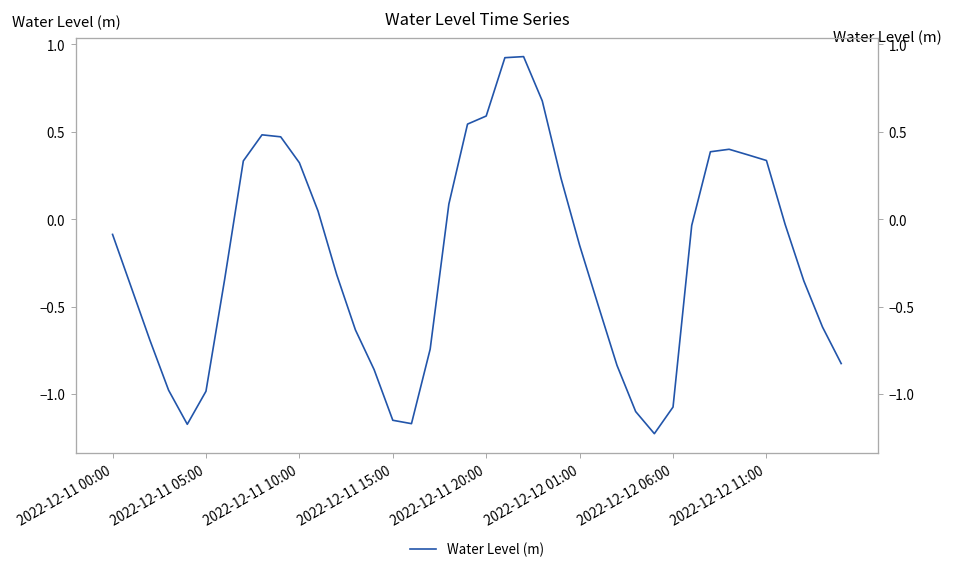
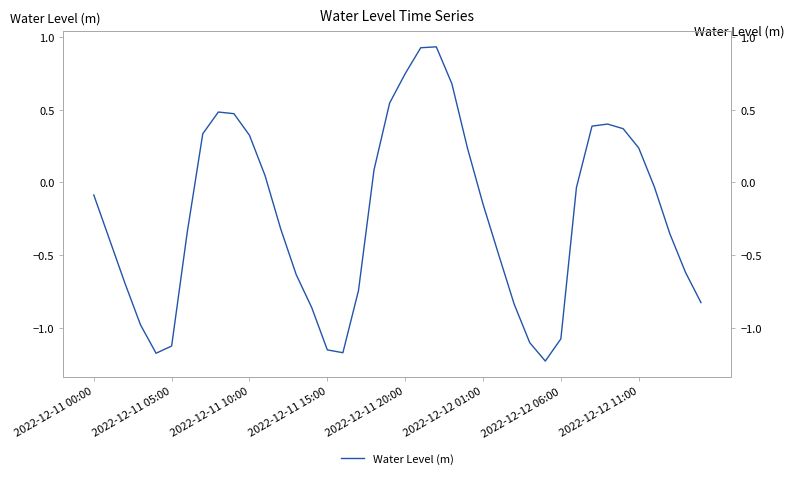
  {
    "2022-12-11 00:00": -0.09,
-   "2022-12-11 05:00": -0.98,
+   "2022-12-11 05:00": -1.12,
    "2022-12-11 10:00": 0.32,
    "2022-12-11 15:00": -1.15,
-   "2022-12-11 20:00": 0.59,
+   "2022-12-11 20:00": 0.75,
    "2022-12-12 01:00": -0.15,
    "2022-12-12 06:00": -1.07,
-   "2022-12-12 11:00": 0.34
+   "2022-12-12 11:00": 0.24
  }
